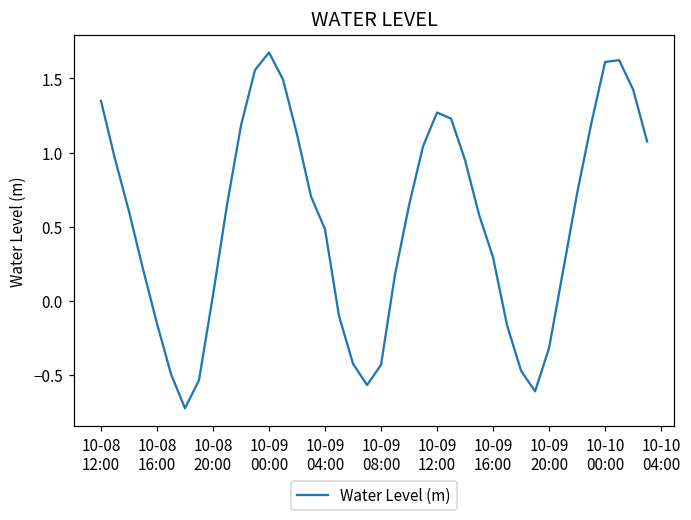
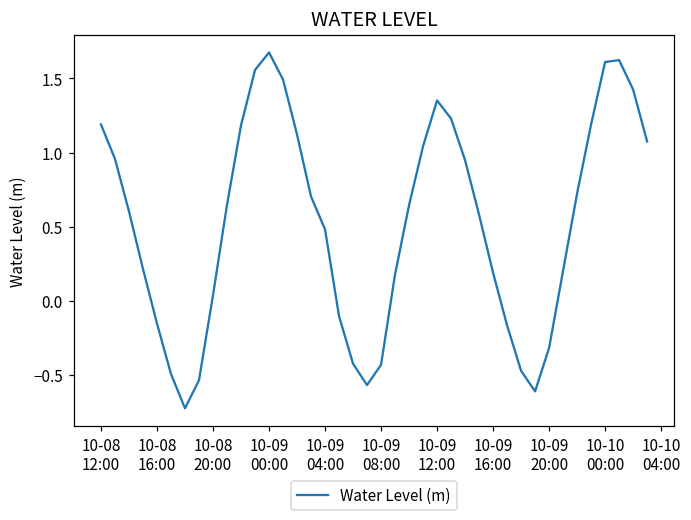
  {
-   "10-08 12:00": 1.35,
+   "10-08 12:00": 1.19,
    "10-08 16:00": -0.15,
    "10-08 20:00": 0.04,
    "10-09 00:00": 1.67,
    "10-09 04:00": 0.48,
    "10-09 08:00": -0.43,
-   "10-09 12:00": 1.27,
-   "10-09 16:00": 0.29,
+   "10-09 12:00": 1.35,
+   "10-09 16:00": 0.19,
    "10-09 20:00": -0.32,
    "10-10 00:00": 1.61
  }
